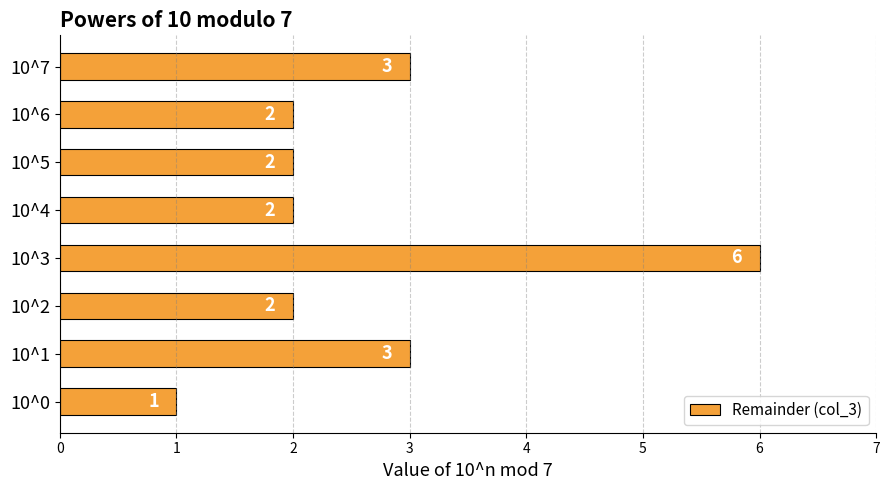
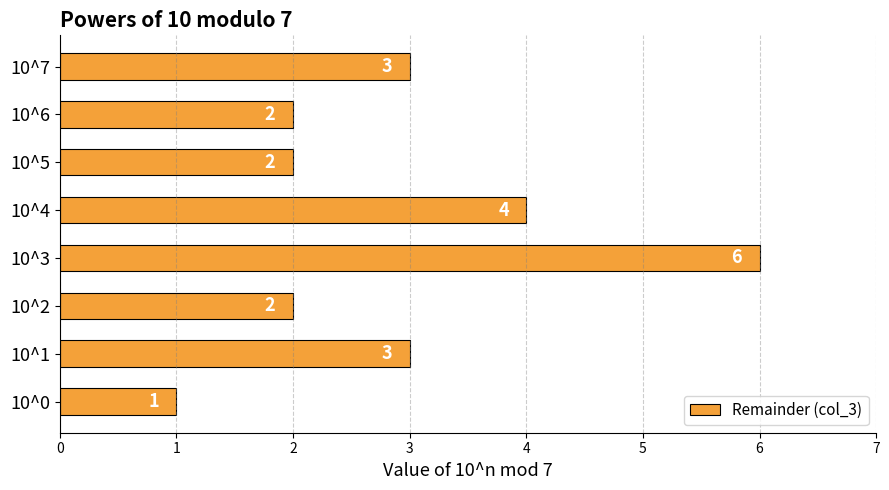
  {
    "10^7": 3,
    "10^6": 2,
    "10^5": 2,
-   "10^4": 2,
+   "10^4": 4,
    "10^3": 6,
    "10^2": 2,
    "10^1": 3,
    "10^0": 1
  }
